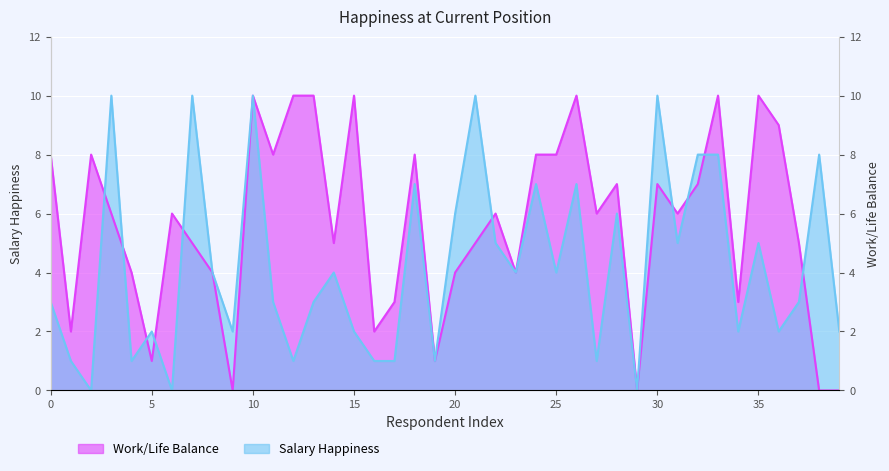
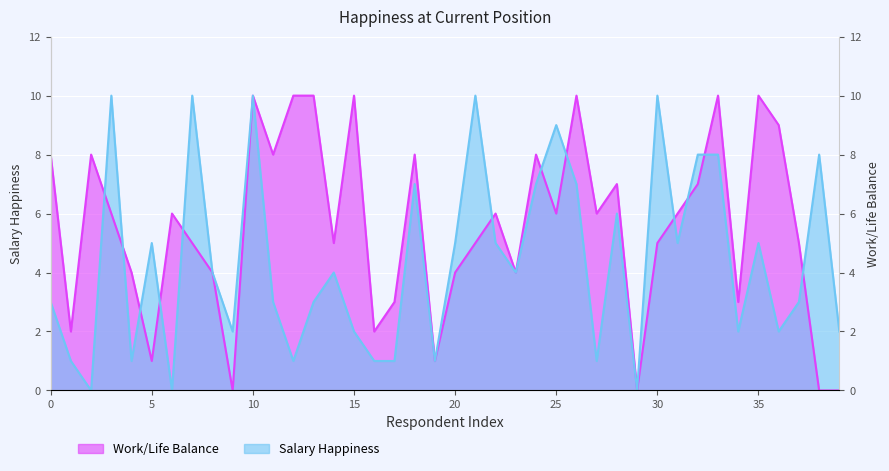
  {
    "Work/Life Balance": {
      "0": 8,
      "5": 1,
      "15": 10,
      "20": 4,
-     "25": 8,
-     "30": 7,
+     "25": 6,
+     "30": 5,
      "35": 10
    },
    "Salary Happiness": {
      "0": 3,
-     "5": 2,
+     "5": 5,
      "15": 2,
-     "20": 6,
-     "25": 4,
+     "20": 5,
+     "25": 9,
      "30": 10,
      "35": 5
    }
  }
